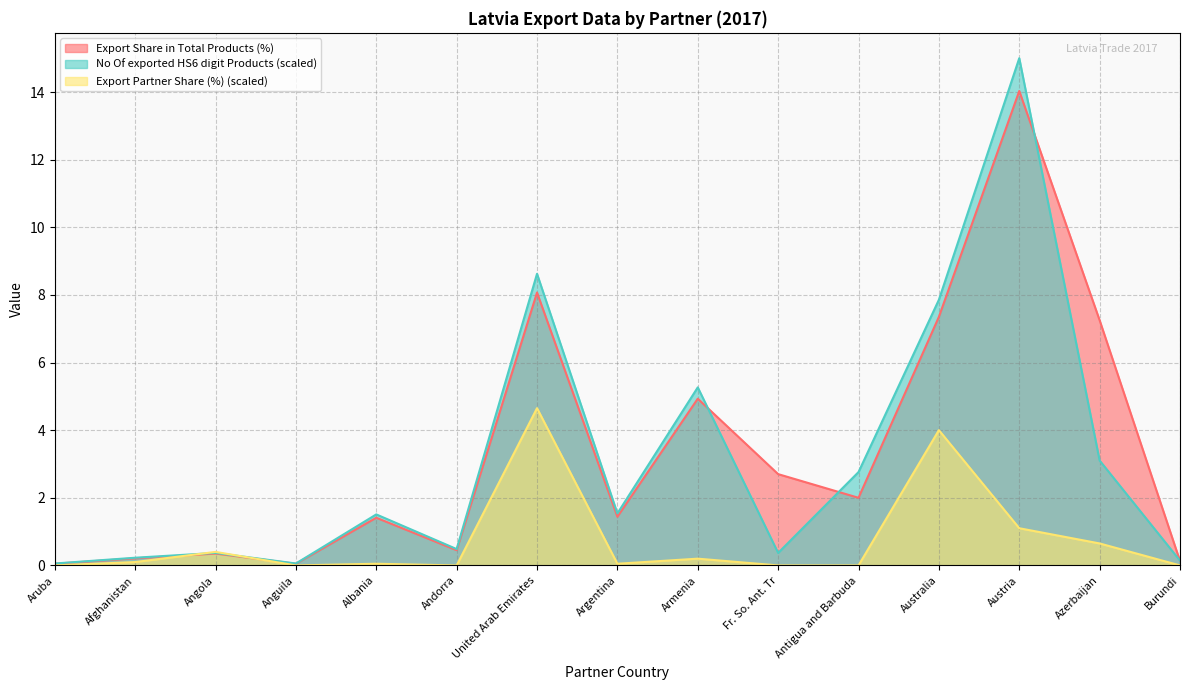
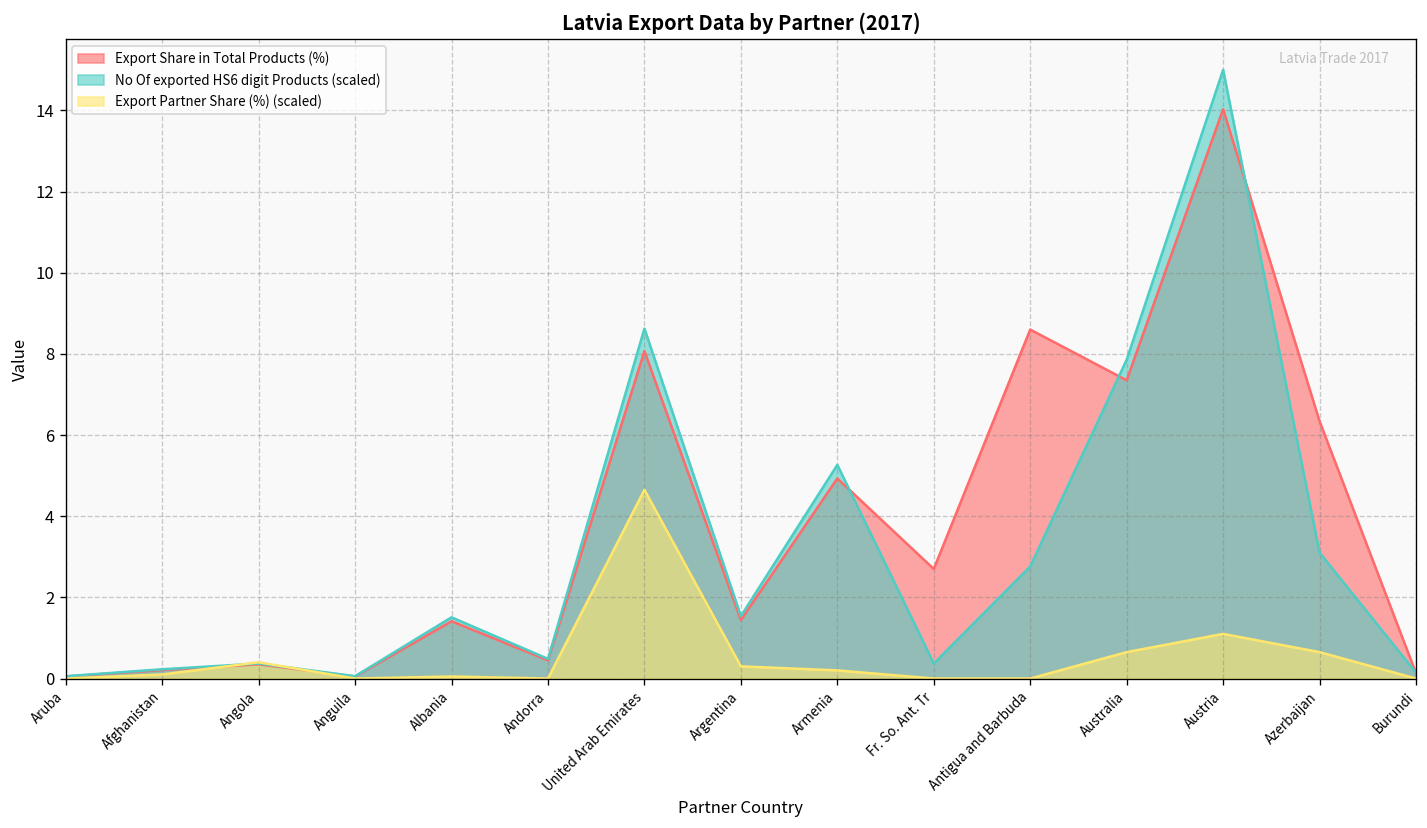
  {
    "Export Share in Total Products (%)": {
      "Albania": 1.4,
      "United Arab Emirates": 8.1,
      "Argentina": 1.4,
      "Armenia": 4.9,
      "Fr. So. Ant. Tr": 2.7,
-     "Antigua and Barbuda": 2.0,
+     "Antigua and Barbuda": 8.6,
      "Australia": 7.4,
      "Austria": 14.0,
-     "Azerbaijan": 7.3
+     "Azerbaijan": 6.3
    },
    "No Of exported HS6 digit Products (scaled)": {
      "Albania": 1.5,
      "United Arab Emirates": 8.6,
      "Argentina": 1.5,
      "Armenia": 5.3,
      "Fr. So. Ant. Tr": 0.4,
      "Antigua and Barbuda": 2.8,
      "Australia": 7.9,
      "Austria": 15.0,
      "Azerbaijan": 3.1
    },
    "Export Partner Share (%) (scaled)": {
      "Afghanistan": 0.1,
      "Albania": 0.1,
      "Andorra": 0.0,
      "United Arab Emirates": 4.7,
-     "Argentina": 0.1,
+     "Argentina": 0.3,
      "Armenia": 0.2,
      "Fr. So. Ant. Tr": 0.0,
      "Antigua and Barbuda": 0.0,
-     "Australia": 4.0,
+     "Australia": 0.7,
      "Austria": 1.1,
      "Azerbaijan": 0.7,
      "Burundi": 0.0
    }
  }
